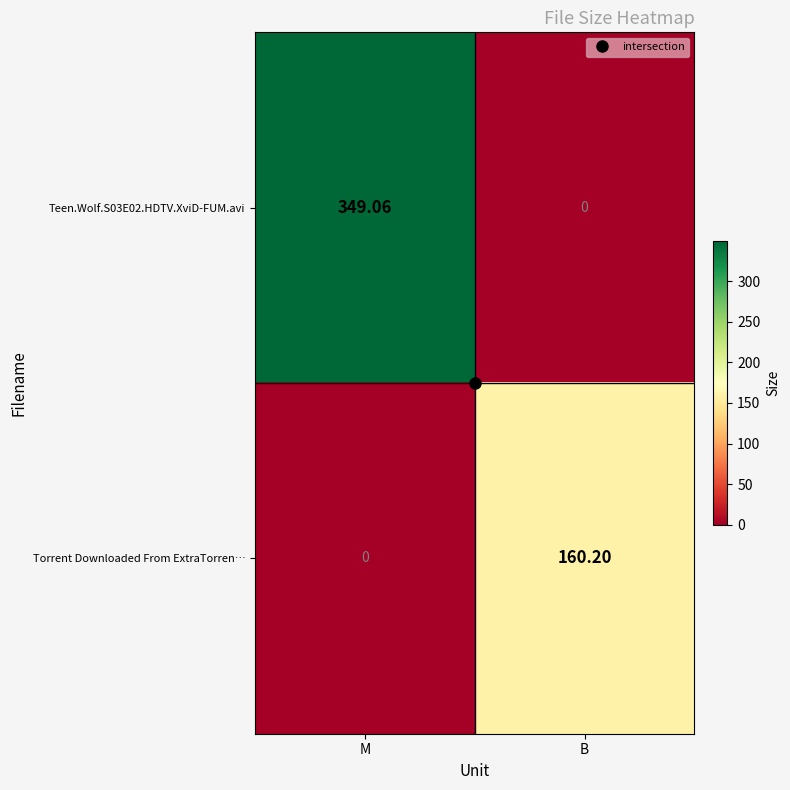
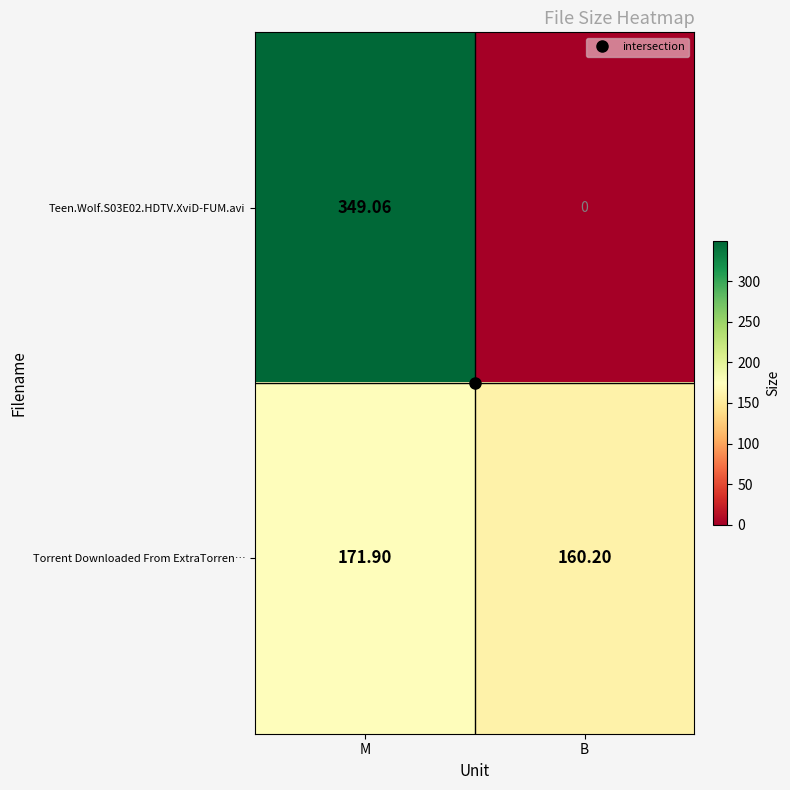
  {
    "Teen.Wolf.S03E02.HDTV.XviD-FUM.avi": {
      "M": 349.06,
      "B": 0
    },
    "Torrent Downloaded From ExtraTorren…": {
-     "M": 0,
+     "M": 171.90,
      "B": 160.20
    }
  }
